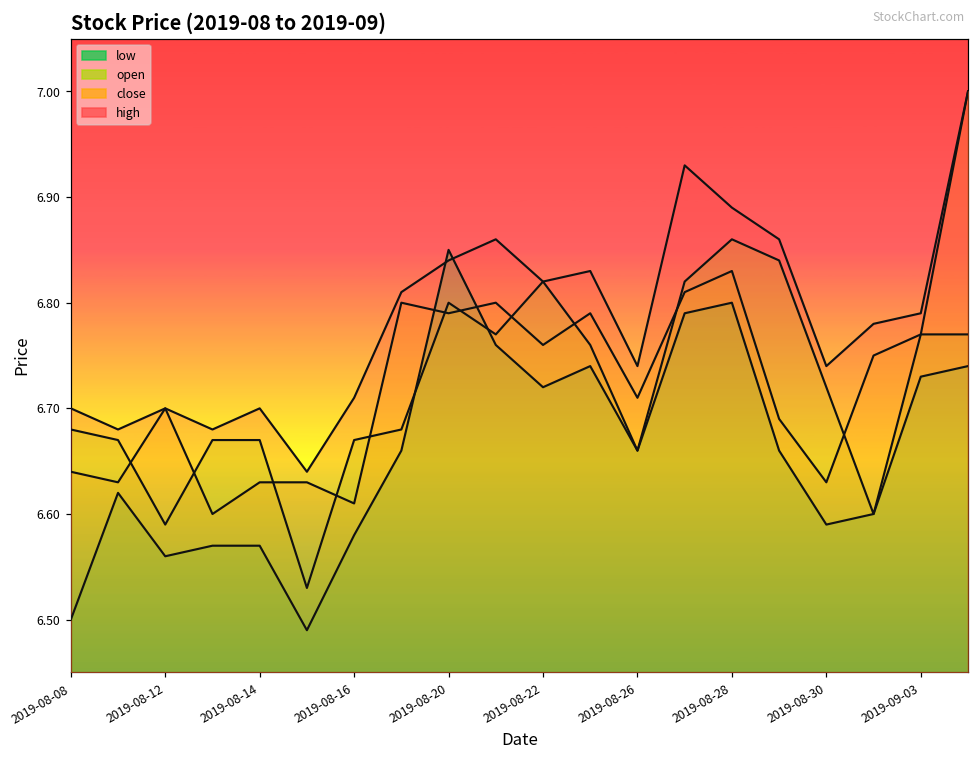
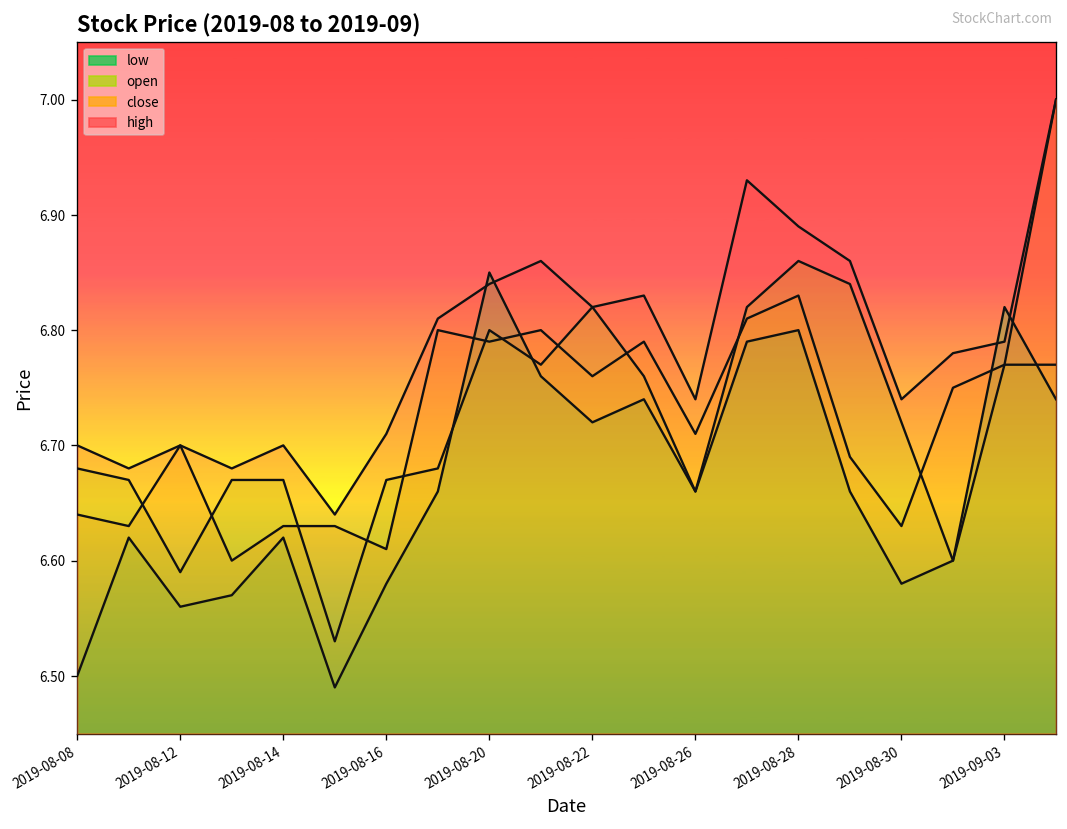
  {
    "low": {
      "2019-08-08": 6.50,
      "2019-08-12": 6.56,
-     "2019-08-14": 6.57,
+     "2019-08-14": 6.62,
      "2019-08-16": 6.58,
      "2019-08-20": 6.85,
      "2019-08-22": 6.72,
      "2019-08-28": 6.80,
-     "2019-08-30": 6.59,
-     "2019-09-03": 6.73
+     "2019-08-30": 6.58,
+     "2019-09-03": 6.82
    }
  }
